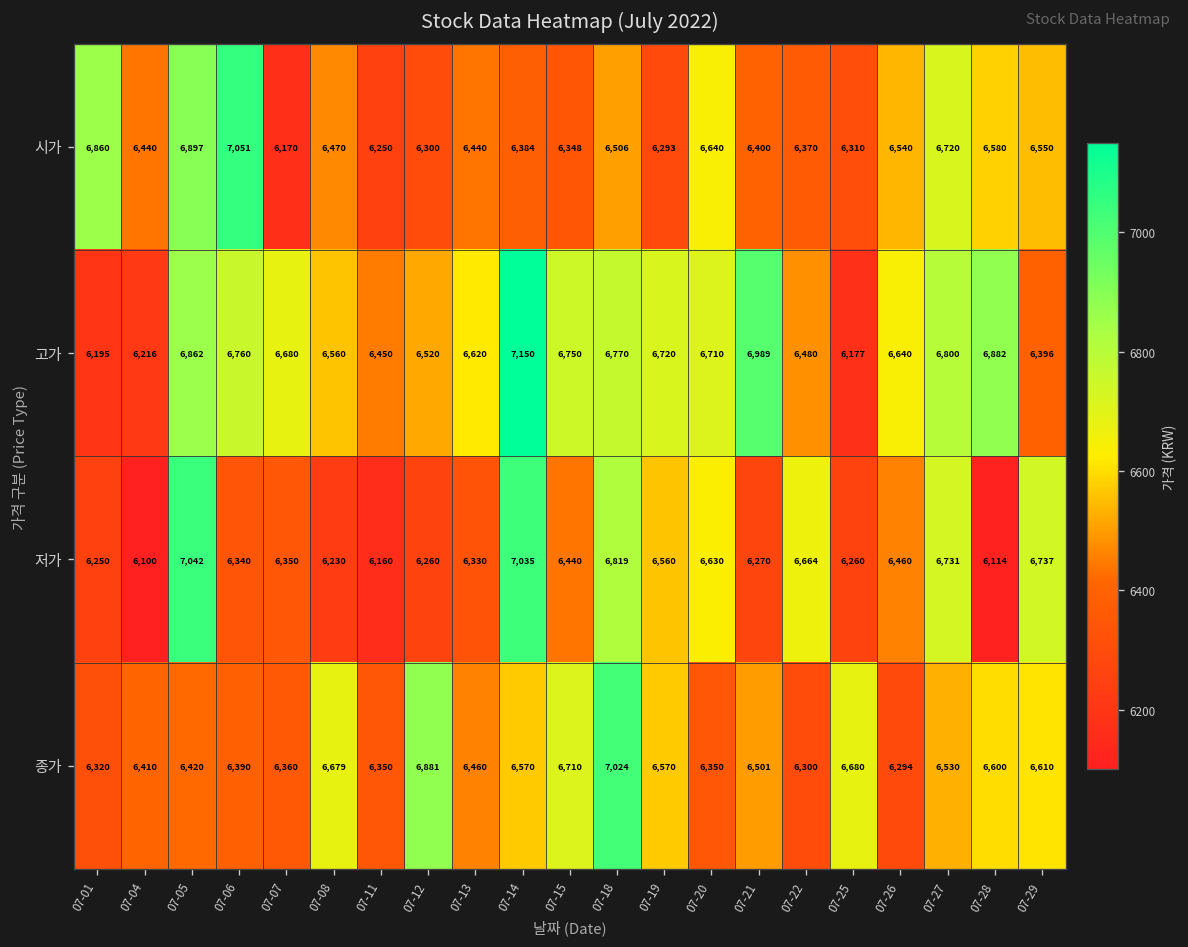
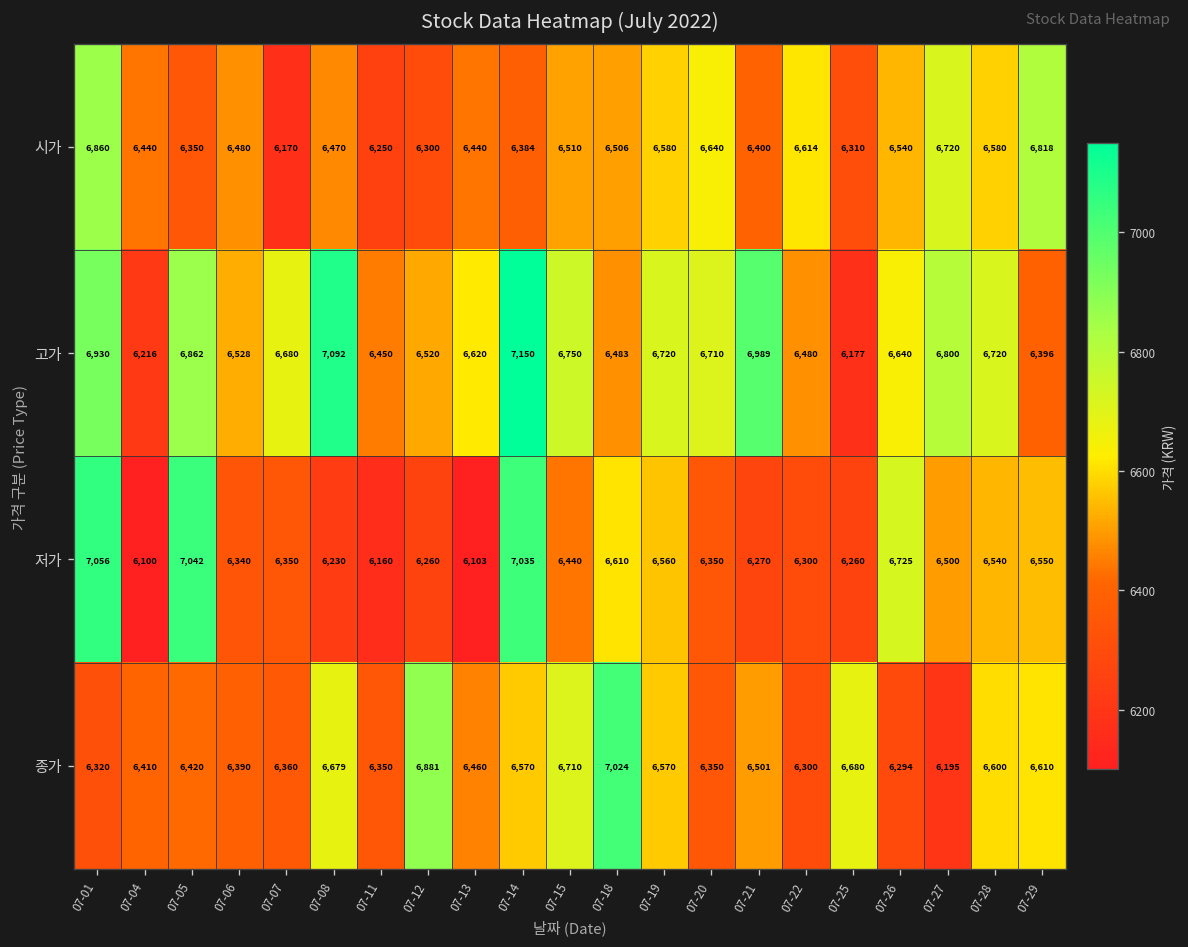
  {
    "시가": {
      "07-01": "6,860",
      "07-04": "6,440",
-     "07-05": "6,897",
-     "07-06": "7,051",
+     "07-05": "6,350",
+     "07-06": "6,480",
      "07-07": "6,170",
      "07-08": "6,470",
      "07-11": "6,250",
      "07-12": "6,300",
      "07-13": "6,440",
      "07-14": "6,384",
-     "07-15": "6,348",
+     "07-15": "6,510",
      "07-18": "6,506",
-     "07-19": "6,293",
+     "07-19": "6,580",
      "07-20": "6,640",
      "07-21": "6,400",
-     "07-22": "6,370",
+     "07-22": "6,614",
      "07-25": "6,310",
      "07-26": "6,540",
      "07-27": "6,720",
      "07-28": "6,580",
-     "07-29": "6,550"
+     "07-29": "6,818"
    },
    "고가": {
-     "07-01": "6,195",
+     "07-01": "6,930",
      "07-04": "6,216",
      "07-05": "6,862",
-     "07-06": "6,760",
+     "07-06": "6,528",
      "07-07": "6,680",
-     "07-08": "6,560",
+     "07-08": "7,092",
      "07-11": "6,450",
      "07-12": "6,520",
      "07-13": "6,620",
      "07-14": "7,150",
      "07-15": "6,750",
-     "07-18": "6,770",
+     "07-18": "6,483",
      "07-19": "6,720",
      "07-20": "6,710",
      "07-21": "6,989",
      "07-22": "6,480",
      "07-25": "6,177",
      "07-26": "6,640",
      "07-27": "6,800",
-     "07-28": "6,882",
+     "07-28": "6,720",
      "07-29": "6,396"
    },
    "저가": {
-     "07-01": "6,250",
+     "07-01": "7,056",
      "07-04": "6,100",
      "07-05": "7,042",
      "07-06": "6,340",
      "07-07": "6,350",
      "07-08": "6,230",
      "07-11": "6,160",
      "07-12": "6,260",
-     "07-13": "6,330",
+     "07-13": "6,103",
      "07-14": "7,035",
      "07-15": "6,440",
-     "07-18": "6,819",
+     "07-18": "6,610",
      "07-19": "6,560",
-     "07-20": "6,630",
+     "07-20": "6,350",
      "07-21": "6,270",
-     "07-22": "6,664",
+     "07-22": "6,300",
      "07-25": "6,260",
-     "07-26": "6,460",
-     "07-27": "6,731",
-     "07-28": "6,114",
-     "07-29": "6,737"
+     "07-26": "6,725",
+     "07-27": "6,500",
+     "07-28": "6,540",
+     "07-29": "6,550"
    },
    "종가": {
      "07-01": "6,320",
      "07-04": "6,410",
      "07-05": "6,420",
      "07-06": "6,390",
      "07-07": "6,360",
      "07-08": "6,679",
      "07-11": "6,350",
      "07-12": "6,881",
      "07-13": "6,460",
      "07-14": "6,570",
      "07-15": "6,710",
      "07-18": "7,024",
      "07-19": "6,570",
      "07-20": "6,350",
      "07-21": "6,501",
      "07-22": "6,300",
      "07-25": "6,680",
      "07-26": "6,294",
-     "07-27": "6,530",
+     "07-27": "6,195",
      "07-28": "6,600",
      "07-29": "6,610"
    }
  }
